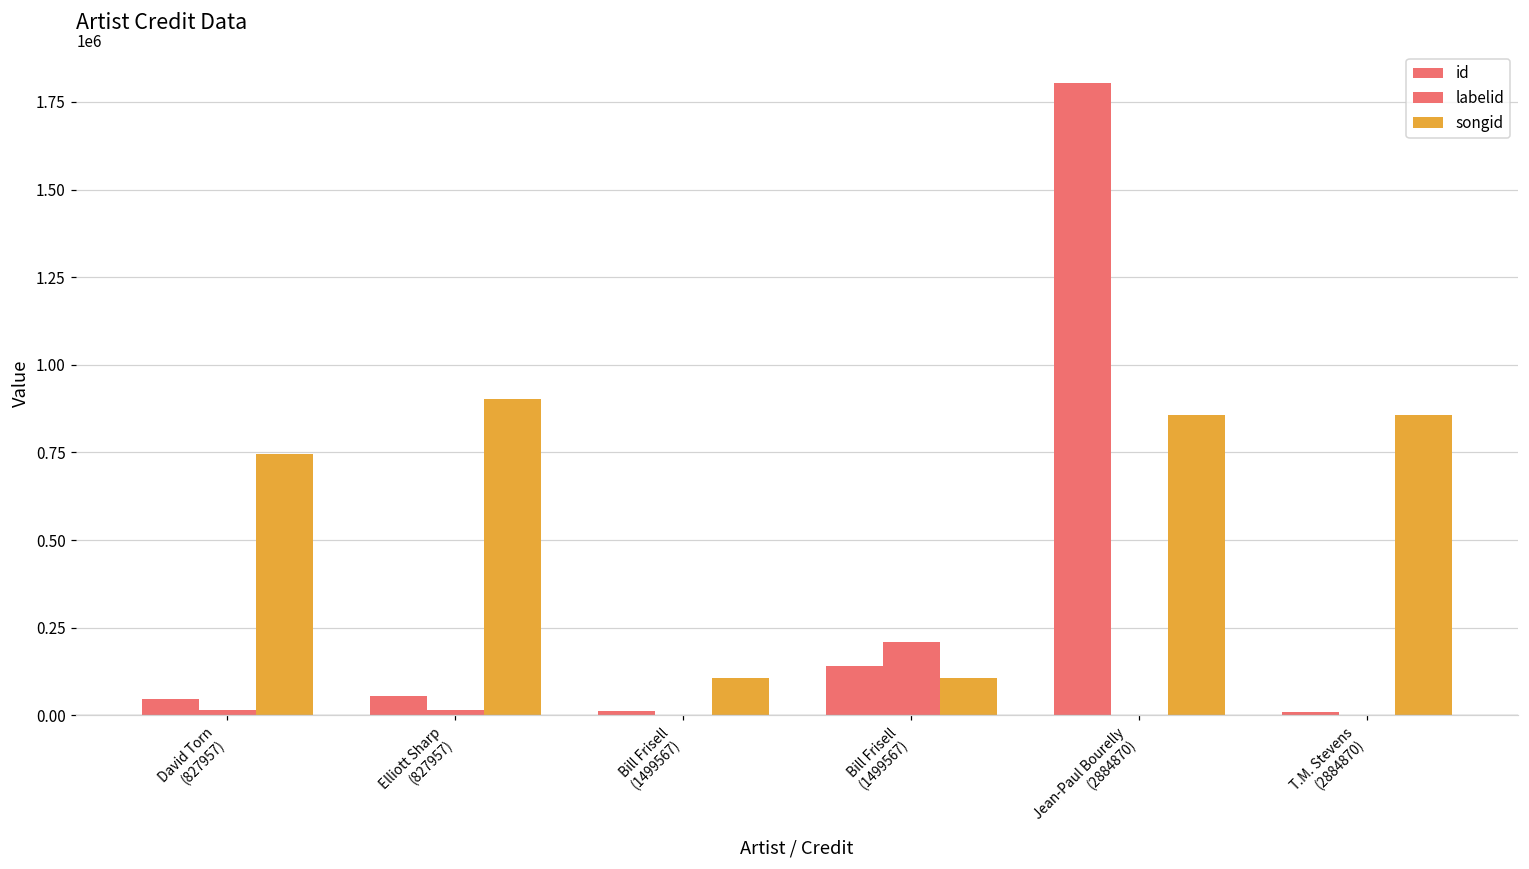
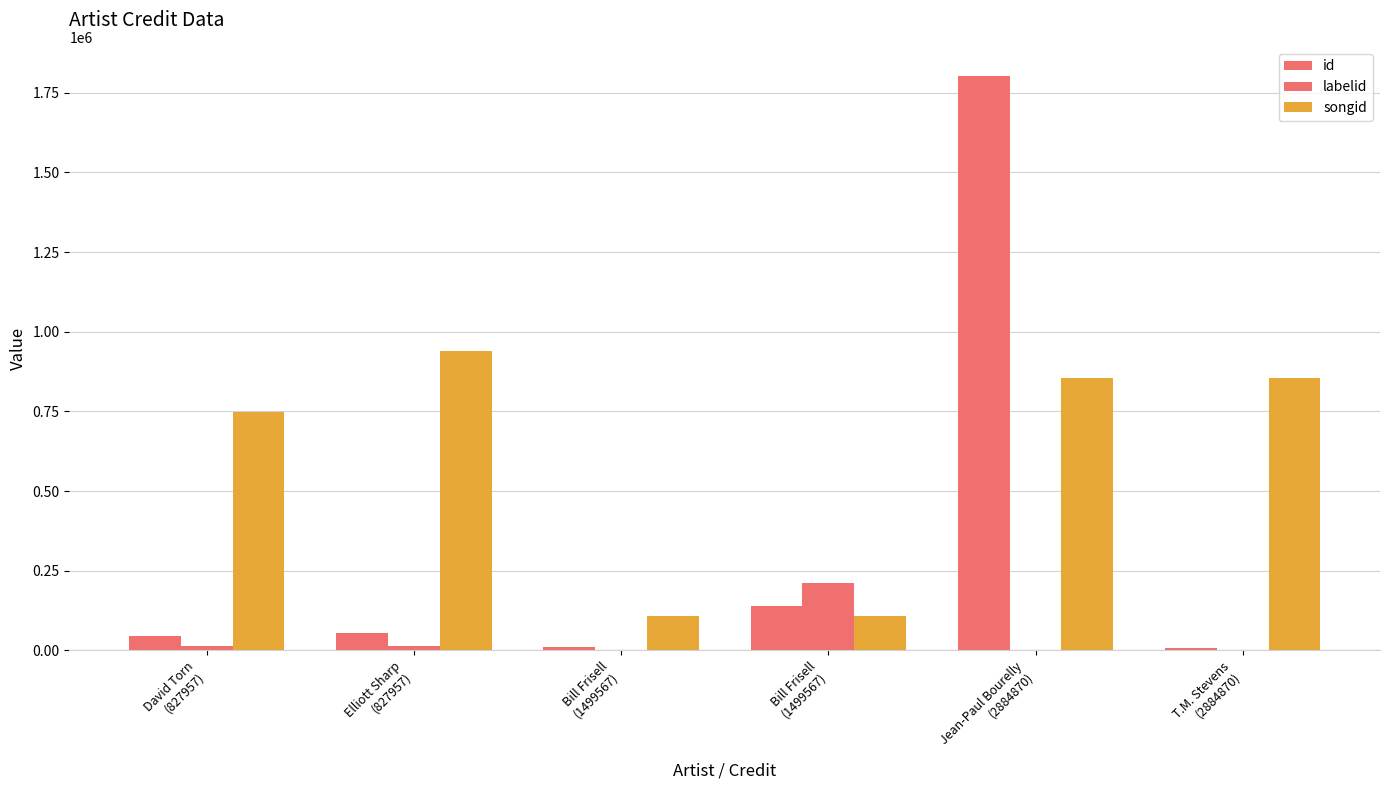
  {
    "songid": {
      "David Torn (827957)": 750000,
-     "Elliott Sharp (827957)": 900000,
+     "Elliott Sharp (827957)": 940000,
      "Jean-Paul Bourelly (2884870)": 860000,
      "T.M. Stevens (2884870)": 860000
    }
  }
